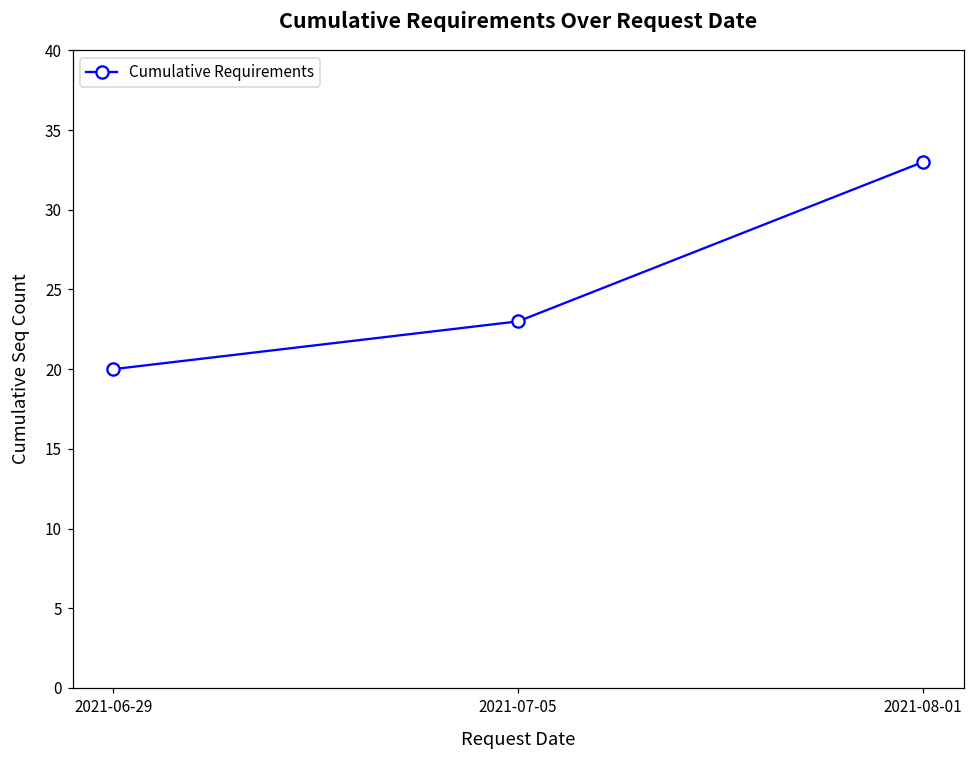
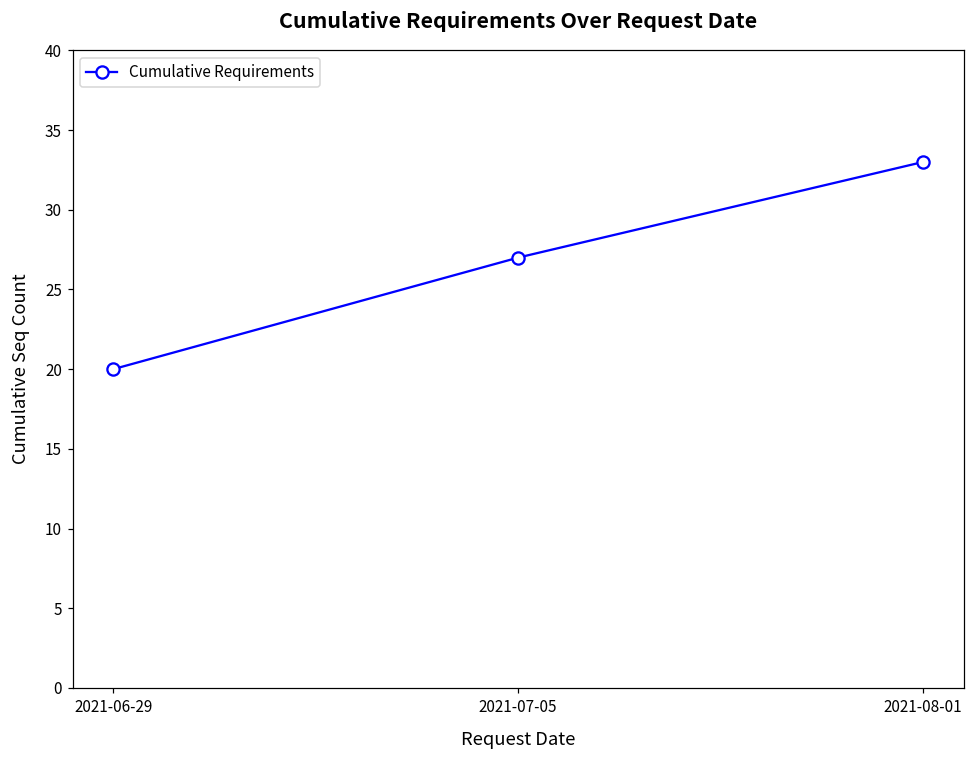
  {
    "2021-06-29": 20,
-   "2021-07-05": 23,
+   "2021-07-05": 27,
    "2021-08-01": 33
  }
